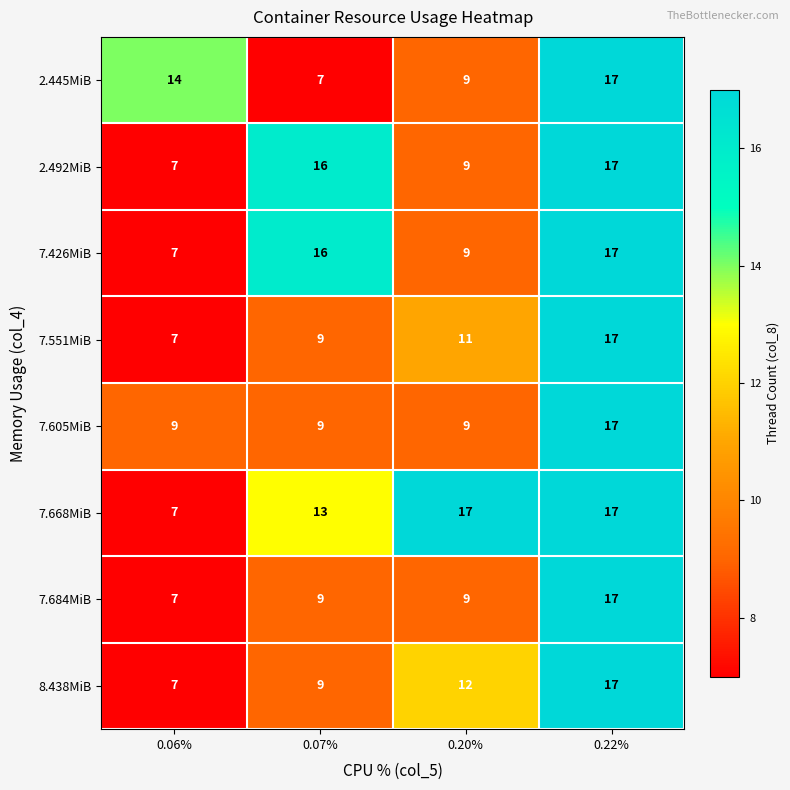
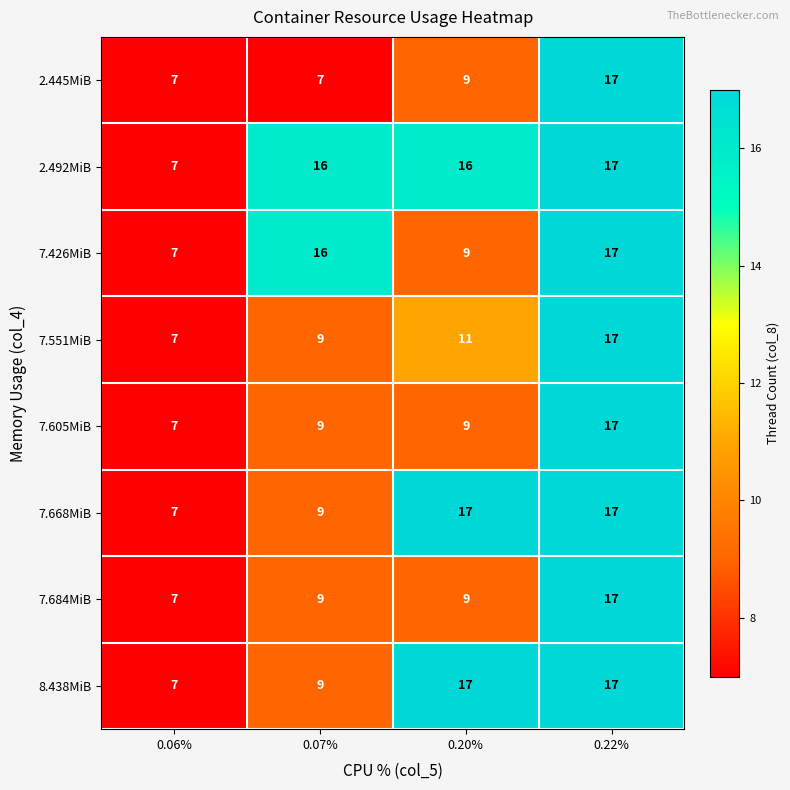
  {
    "2.445MiB": {
-     "0.06%": 14,
+     "0.06%": 7,
      "0.07%": 7,
      "0.20%": 9,
      "0.22%": 17
    },
    "2.492MiB": {
      "0.06%": 7,
      "0.07%": 16,
-     "0.20%": 9,
+     "0.20%": 16,
      "0.22%": 17
    },
    "7.426MiB": {
      "0.06%": 7,
      "0.07%": 16,
      "0.20%": 9,
      "0.22%": 17
    },
    "7.551MiB": {
      "0.06%": 7,
      "0.07%": 9,
      "0.20%": 11,
      "0.22%": 17
    },
    "7.605MiB": {
-     "0.06%": 9,
+     "0.06%": 7,
      "0.07%": 9,
      "0.20%": 9,
      "0.22%": 17
    },
    "7.668MiB": {
      "0.06%": 7,
-     "0.07%": 13,
+     "0.07%": 9,
      "0.20%": 17,
      "0.22%": 17
    },
    "7.684MiB": {
      "0.06%": 7,
      "0.07%": 9,
      "0.20%": 9,
      "0.22%": 17
    },
    "8.438MiB": {
      "0.06%": 7,
      "0.07%": 9,
-     "0.20%": 12,
+     "0.20%": 17,
      "0.22%": 17
    }
  }
